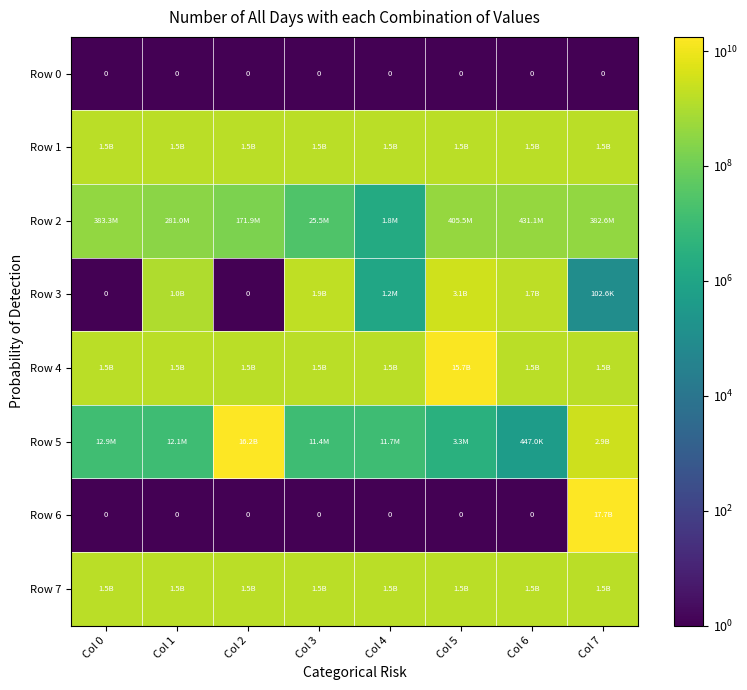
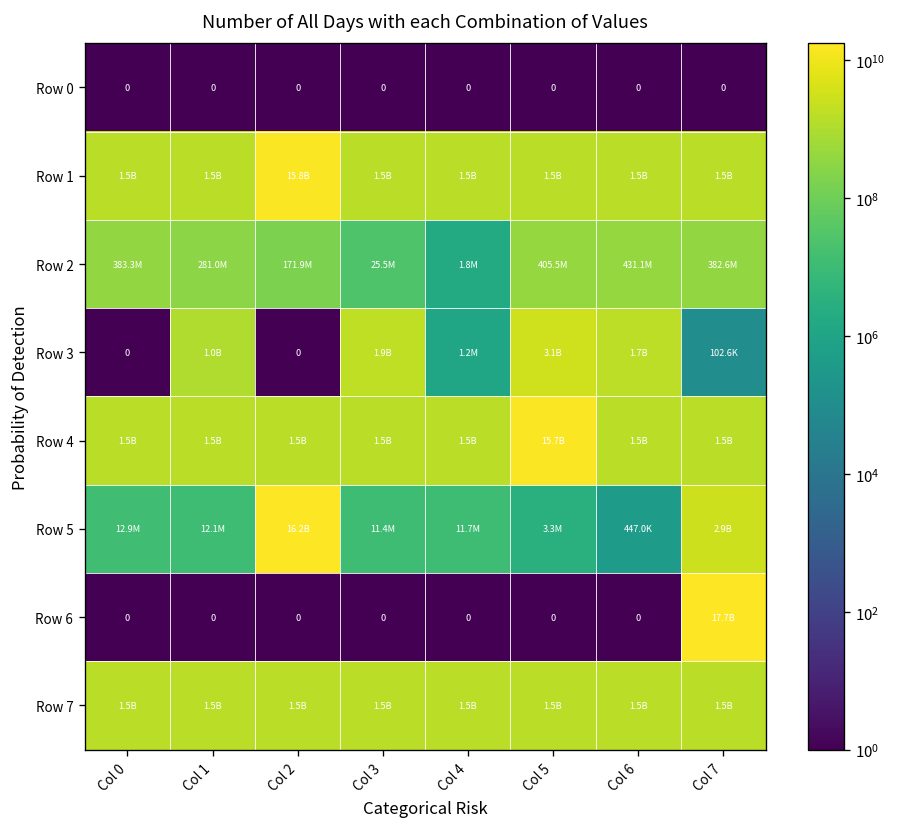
  {
    "Row 0": {
      "Col 0": "0",
      "Col 1": "0",
      "Col 2": "0",
      "Col 3": "0",
      "Col 4": "0",
      "Col 5": "0",
      "Col 6": "0",
      "Col 7": "0"
    },
    "Row 1": {
      "Col 0": "1.5B",
      "Col 1": "1.5B",
-     "Col 2": "1.5B",
+     "Col 2": "15.8B",
      "Col 3": "1.5B",
      "Col 4": "1.5B",
      "Col 5": "1.5B",
      "Col 6": "1.5B",
      "Col 7": "1.5B"
    },
    "Row 2": {
      "Col 0": "383.3M",
      "Col 1": "281.0M",
      "Col 2": "171.9M",
      "Col 3": "25.5M",
      "Col 4": "1.8M",
      "Col 5": "405.5M",
      "Col 6": "431.1M",
      "Col 7": "382.6M"
    },
    "Row 3": {
      "Col 0": "0",
      "Col 1": "1.0B",
      "Col 2": "0",
      "Col 3": "1.9B",
      "Col 4": "1.2M",
      "Col 5": "3.1B",
      "Col 6": "1.7B",
      "Col 7": "102.6K"
    },
    "Row 4": {
      "Col 0": "1.5B",
      "Col 1": "1.5B",
      "Col 2": "1.5B",
      "Col 3": "1.5B",
      "Col 4": "1.5B",
      "Col 5": "15.7B",
      "Col 6": "1.5B",
      "Col 7": "1.5B"
    },
    "Row 5": {
      "Col 0": "12.9M",
      "Col 1": "12.1M",
      "Col 2": "16.2B",
      "Col 3": "11.4M",
      "Col 4": "11.7M",
      "Col 5": "3.3M",
      "Col 6": "447.0K",
      "Col 7": "2.9B"
    },
    "Row 6": {
      "Col 0": "0",
      "Col 1": "0",
      "Col 2": "0",
      "Col 3": "0",
      "Col 4": "0",
      "Col 5": "0",
      "Col 6": "0",
      "Col 7": "17.7B"
    },
    "Row 7": {
      "Col 0": "1.5B",
      "Col 1": "1.5B",
      "Col 2": "1.5B",
      "Col 3": "1.5B",
      "Col 4": "1.5B",
      "Col 5": "1.5B",
      "Col 6": "1.5B",
      "Col 7": "1.5B"
    }
  }
